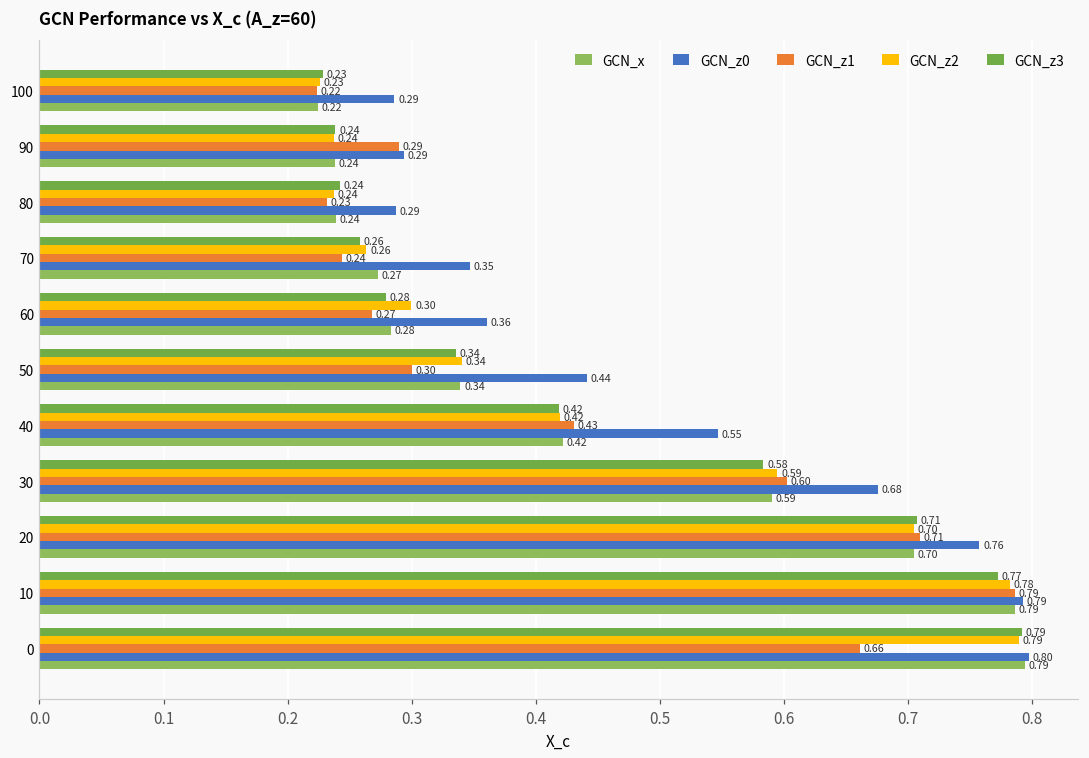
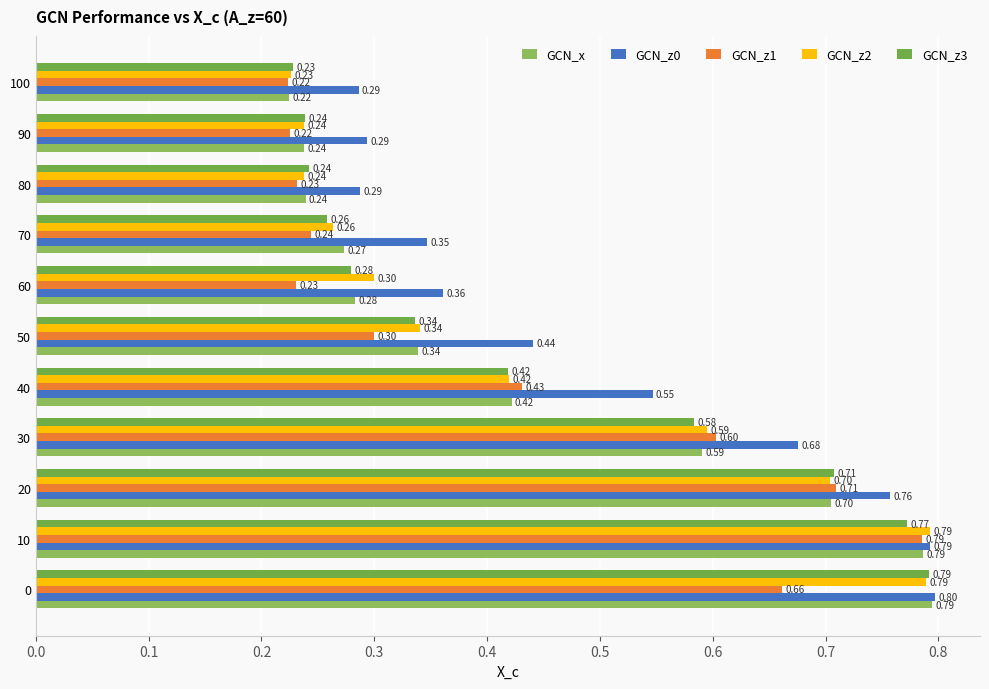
  {
    "GCN_z0": {
      "100": 0.29,
      "80": 0.29,
      "70": 0.35,
      "60": 0.36,
      "50": 0.44,
      "40": 0.55,
      "30": 0.68,
      "20": 0.76
    },
    "GCN_z1": {
-     "90": 0.29,
+     "90": 0.22,
      "70": 0.24,
-     "60": 0.27,
+     "60": 0.23,
      "50": 0.30,
      "40": 0.43,
      "30": 0.60,
      "0": 0.66
    },
    "GCN_z2": {
      "60": 0.30,
      "30": 0.59,
-     "10": 0.78
+     "10": 0.79
    }
  }
